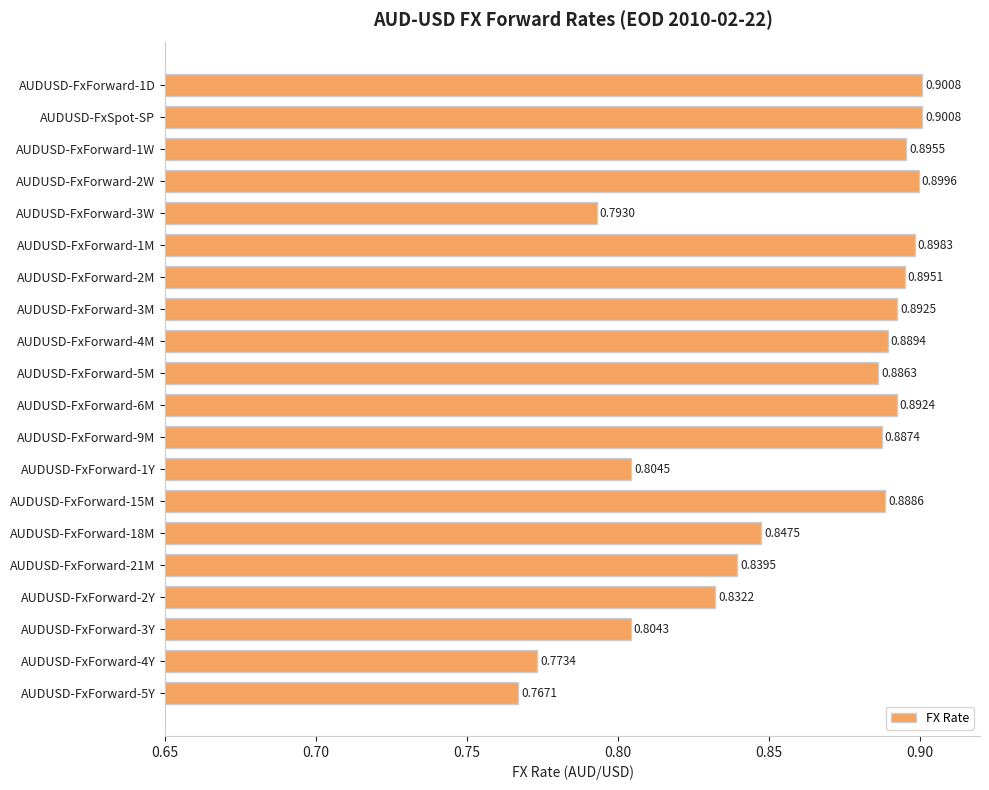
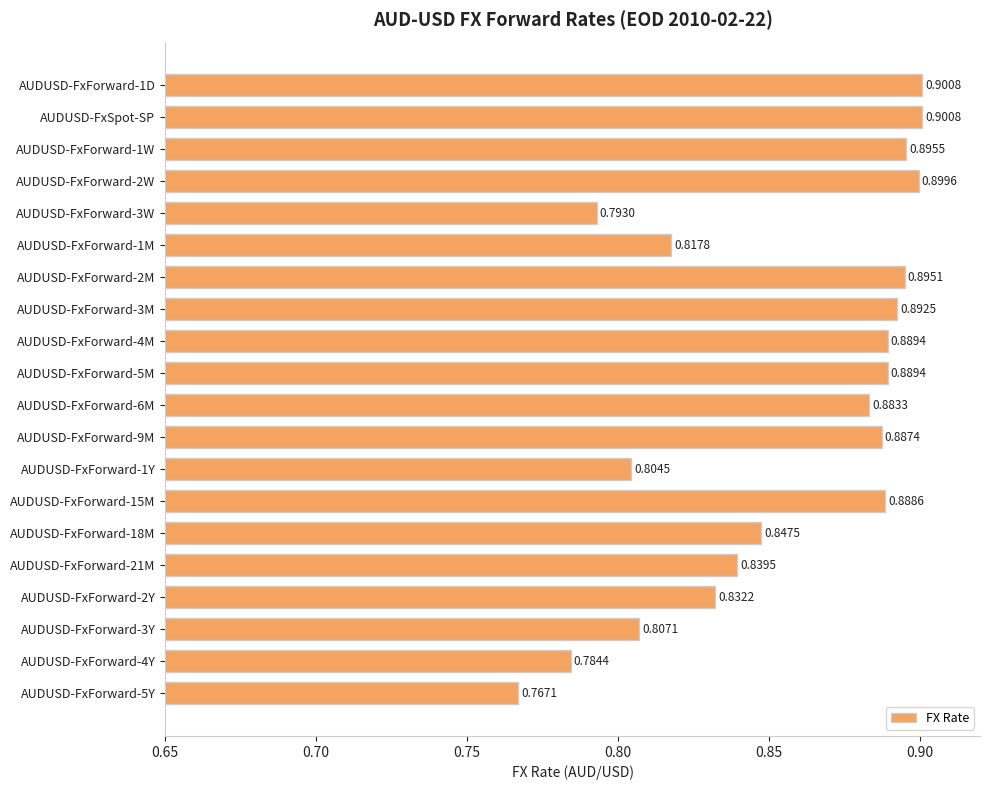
  {
    "AUDUSD-FxForward-1D": 0.9008,
    "AUDUSD-FxSpot-SP": 0.9008,
    "AUDUSD-FxForward-1W": 0.8955,
    "AUDUSD-FxForward-2W": 0.8996,
    "AUDUSD-FxForward-3W": 0.7930,
-   "AUDUSD-FxForward-1M": 0.8983,
+   "AUDUSD-FxForward-1M": 0.8178,
    "AUDUSD-FxForward-2M": 0.8951,
    "AUDUSD-FxForward-3M": 0.8925,
    "AUDUSD-FxForward-4M": 0.8894,
-   "AUDUSD-FxForward-5M": 0.8863,
-   "AUDUSD-FxForward-6M": 0.8924,
+   "AUDUSD-FxForward-5M": 0.8894,
+   "AUDUSD-FxForward-6M": 0.8833,
    "AUDUSD-FxForward-9M": 0.8874,
    "AUDUSD-FxForward-1Y": 0.8045,
    "AUDUSD-FxForward-15M": 0.8886,
    "AUDUSD-FxForward-18M": 0.8475,
    "AUDUSD-FxForward-21M": 0.8395,
    "AUDUSD-FxForward-2Y": 0.8322,
-   "AUDUSD-FxForward-3Y": 0.8043,
-   "AUDUSD-FxForward-4Y": 0.7734,
+   "AUDUSD-FxForward-3Y": 0.8071,
+   "AUDUSD-FxForward-4Y": 0.7844,
    "AUDUSD-FxForward-5Y": 0.7671
  }
